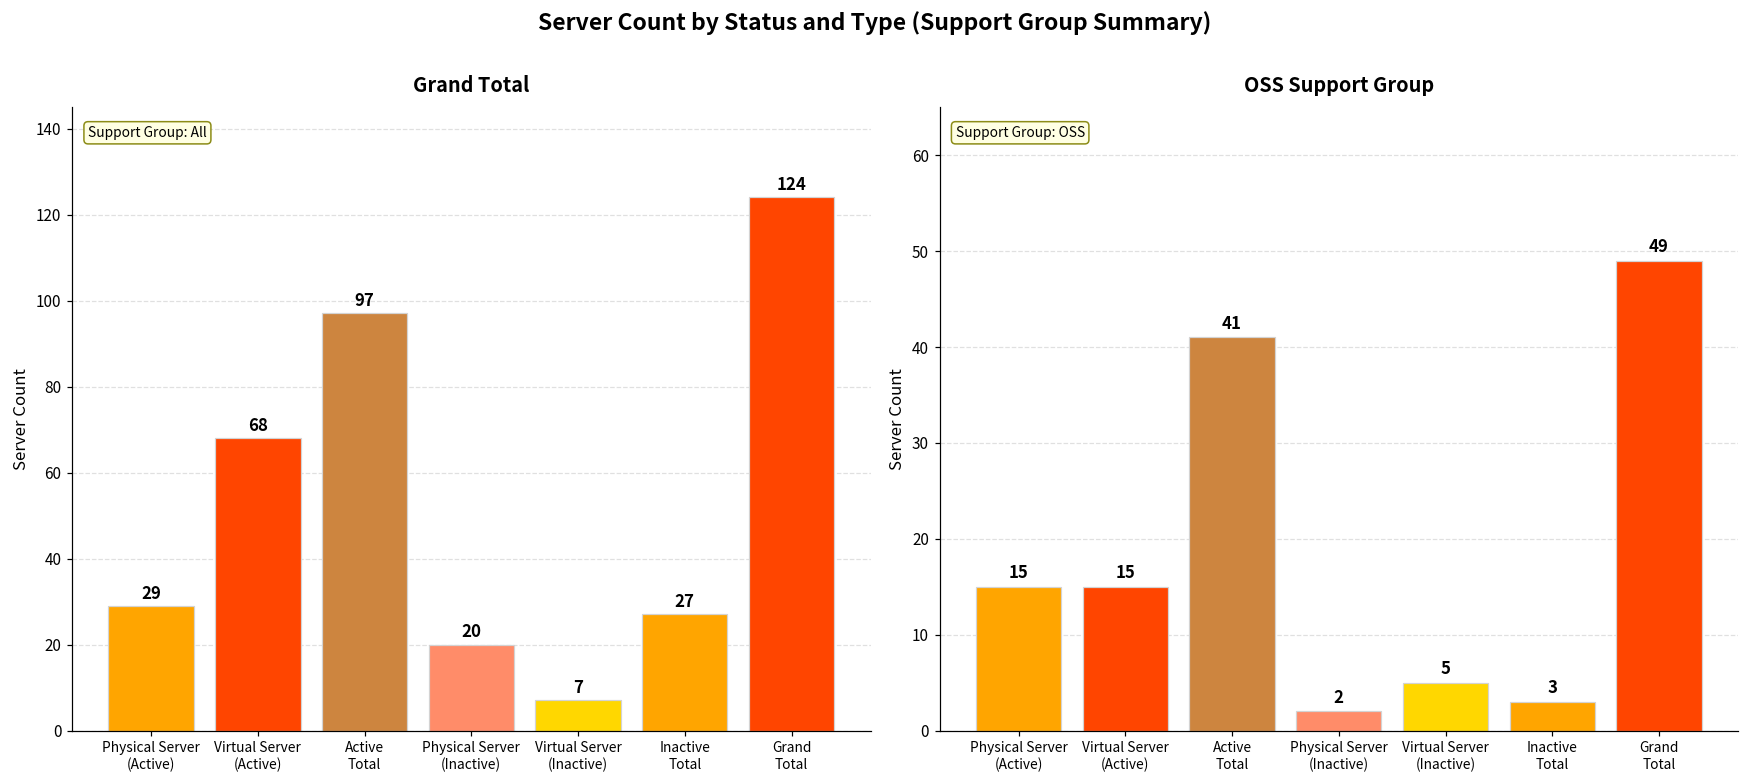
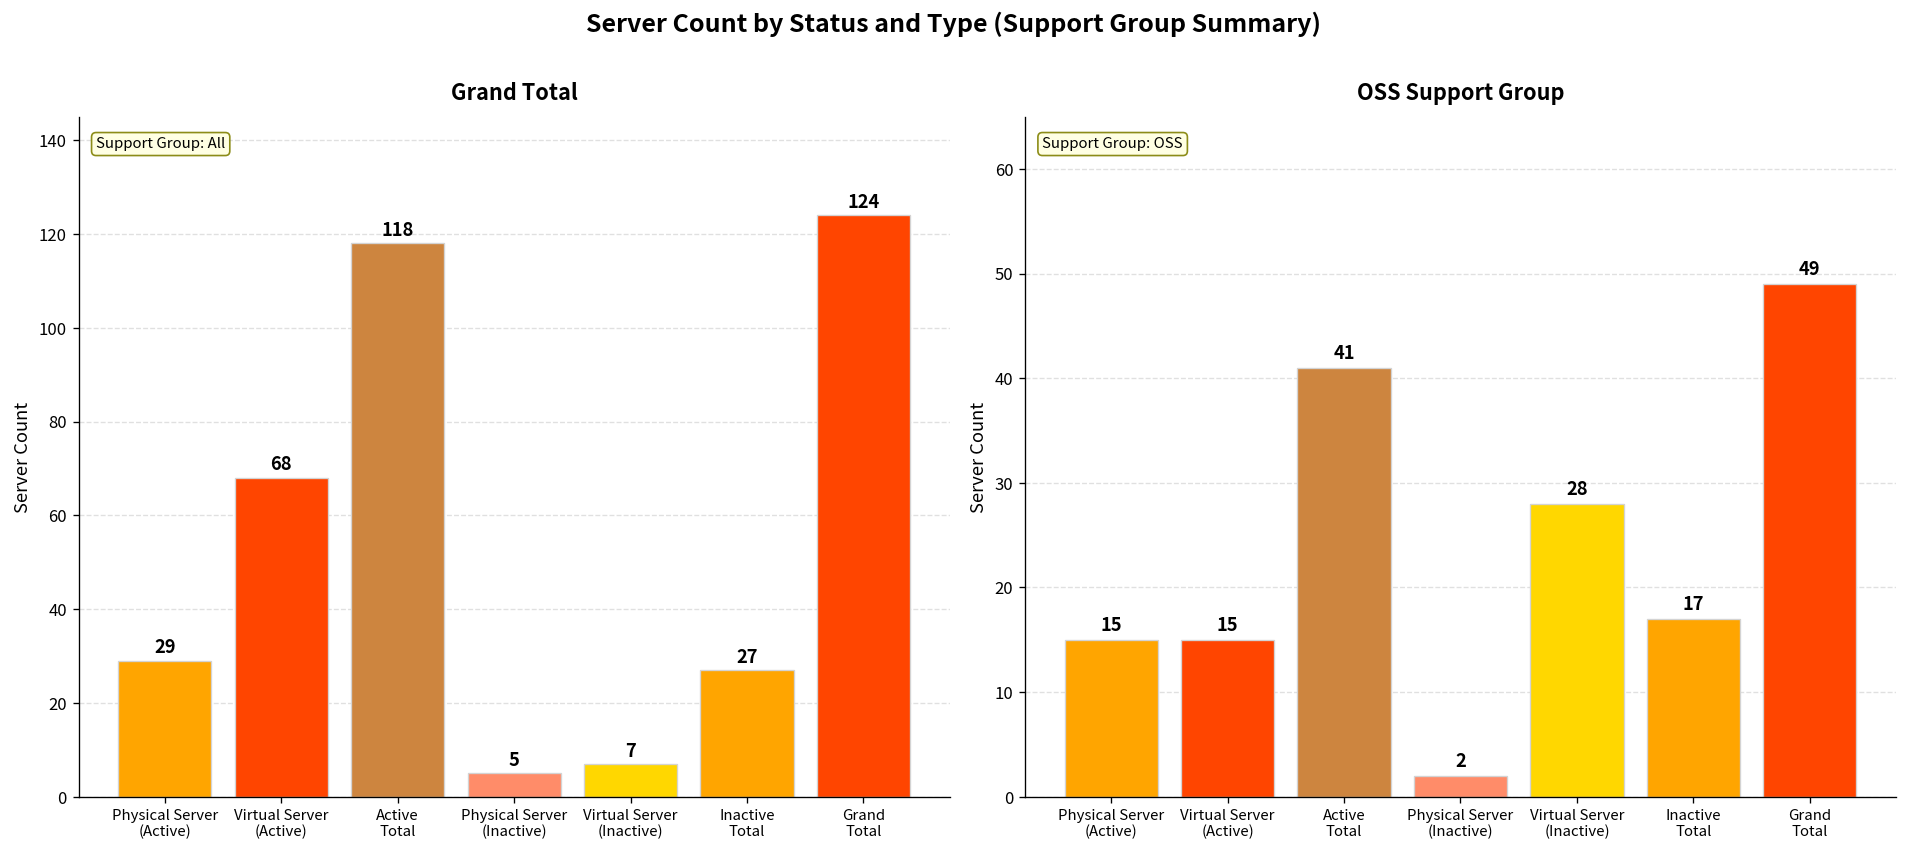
  {
    "Grand Total": {
      "Physical Server (Active)": 29,
      "Virtual Server (Active)": 68,
-     "Active Total": 97,
-     "Physical Server (Inactive)": 20,
+     "Active Total": 118,
+     "Physical Server (Inactive)": 5,
      "Virtual Server (Inactive)": 7,
      "Inactive Total": 27,
      "Grand Total": 124
    },
    "OSS Support Group": {
      "Physical Server (Active)": 15,
      "Virtual Server (Active)": 15,
      "Active Total": 41,
      "Physical Server (Inactive)": 2,
-     "Virtual Server (Inactive)": 5,
-     "Inactive Total": 3,
+     "Virtual Server (Inactive)": 28,
+     "Inactive Total": 17,
      "Grand Total": 49
    }
  }
